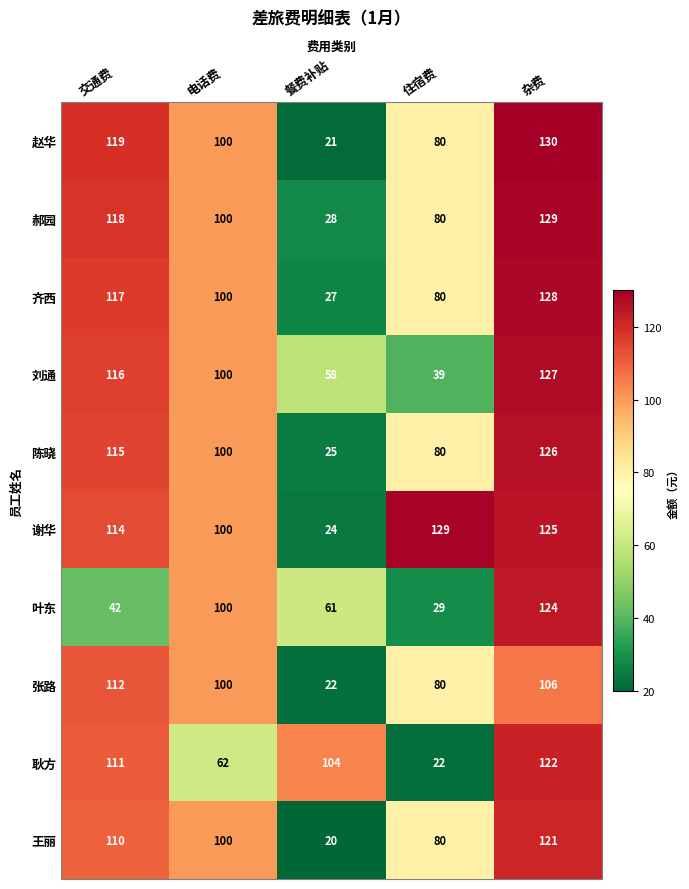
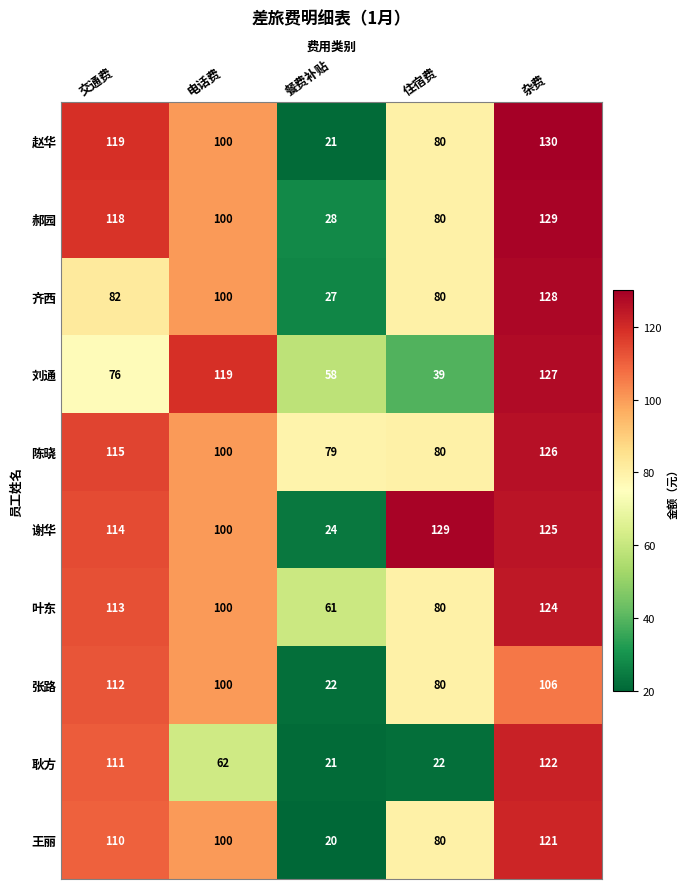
  {
    "赵华": {
      "交通费": 119,
      "电话费": 100,
      "餐费补贴": 21,
      "住宿费": 80,
      "杂费": 130
    },
    "郝园": {
      "交通费": 118,
      "电话费": 100,
      "餐费补贴": 28,
      "住宿费": 80,
      "杂费": 129
    },
    "齐西": {
-     "交通费": 117,
+     "交通费": 82,
      "电话费": 100,
      "餐费补贴": 27,
      "住宿费": 80,
      "杂费": 128
    },
    "刘通": {
-     "交通费": 116,
-     "电话费": 100,
+     "交通费": 76,
+     "电话费": 119,
      "餐费补贴": 58,
      "住宿费": 39,
      "杂费": 127
    },
    "陈晓": {
      "交通费": 115,
      "电话费": 100,
-     "餐费补贴": 25,
+     "餐费补贴": 79,
      "住宿费": 80,
      "杂费": 126
    },
    "谢华": {
      "交通费": 114,
      "电话费": 100,
      "餐费补贴": 24,
      "住宿费": 129,
      "杂费": 125
    },
    "叶东": {
-     "交通费": 42,
+     "交通费": 113,
      "电话费": 100,
      "餐费补贴": 61,
-     "住宿费": 29,
+     "住宿费": 80,
      "杂费": 124
    },
    "张路": {
      "交通费": 112,
      "电话费": 100,
      "餐费补贴": 22,
      "住宿费": 80,
      "杂费": 106
    },
    "耿方": {
      "交通费": 111,
      "电话费": 62,
-     "餐费补贴": 104,
+     "餐费补贴": 21,
      "住宿费": 22,
      "杂费": 122
    },
    "王丽": {
      "交通费": 110,
      "电话费": 100,
      "餐费补贴": 20,
      "住宿费": 80,
      "杂费": 121
    }
  }
